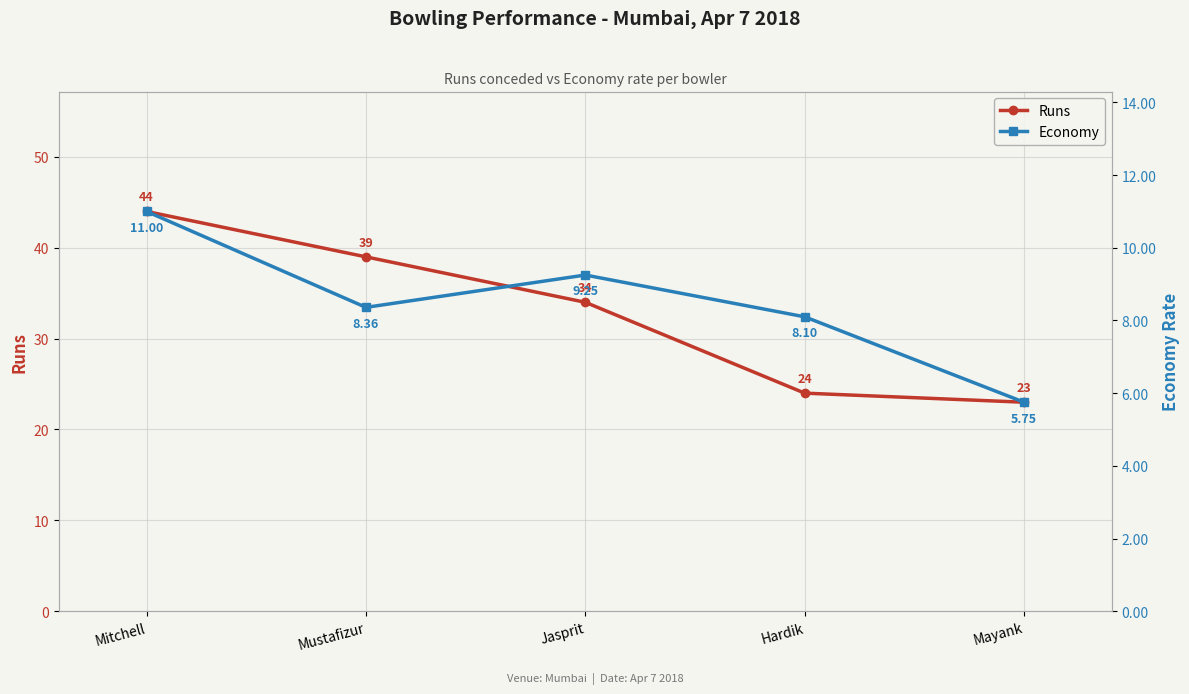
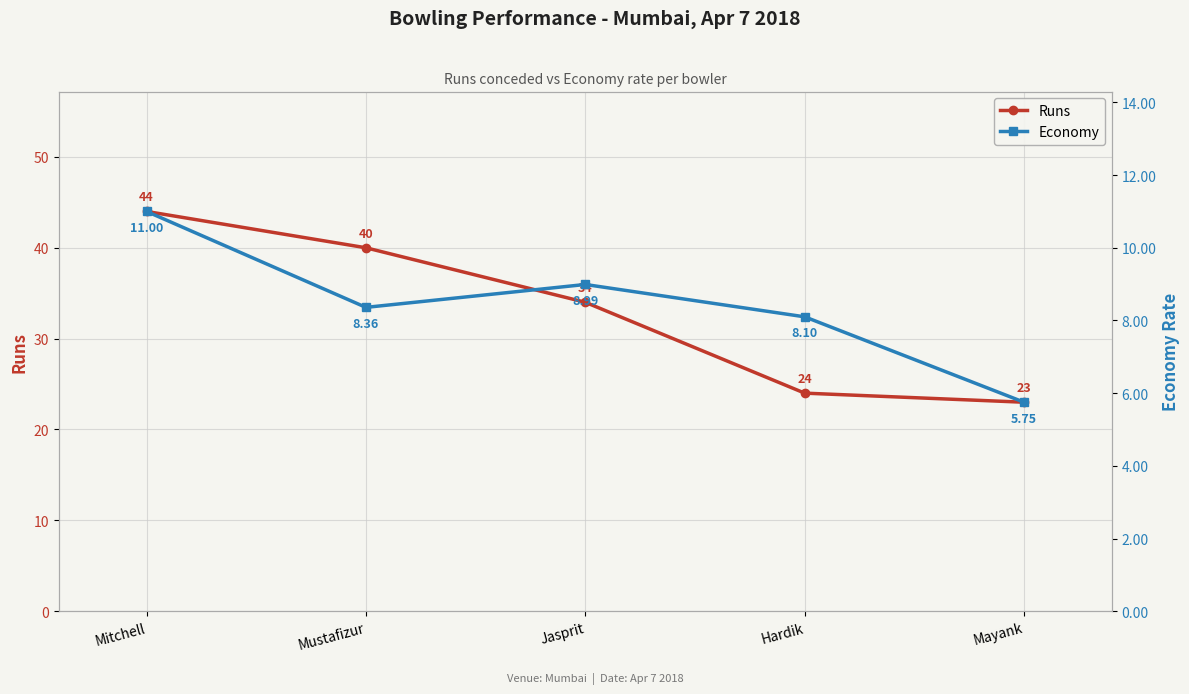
  {
    "Runs": {
      "Mitchell": 44,
-     "Mustafizur": 39,
+     "Mustafizur": 40,
      "Hardik": 24,
      "Mayank": 23
    },
    "Economy": {
      "Mitchell": 11.00,
      "Mustafizur": 8.36,
-     "Jasprit": 9.25,
+     "Jasprit": 8.99,
      "Hardik": 8.10,
      "Mayank": 5.75
    }
  }
